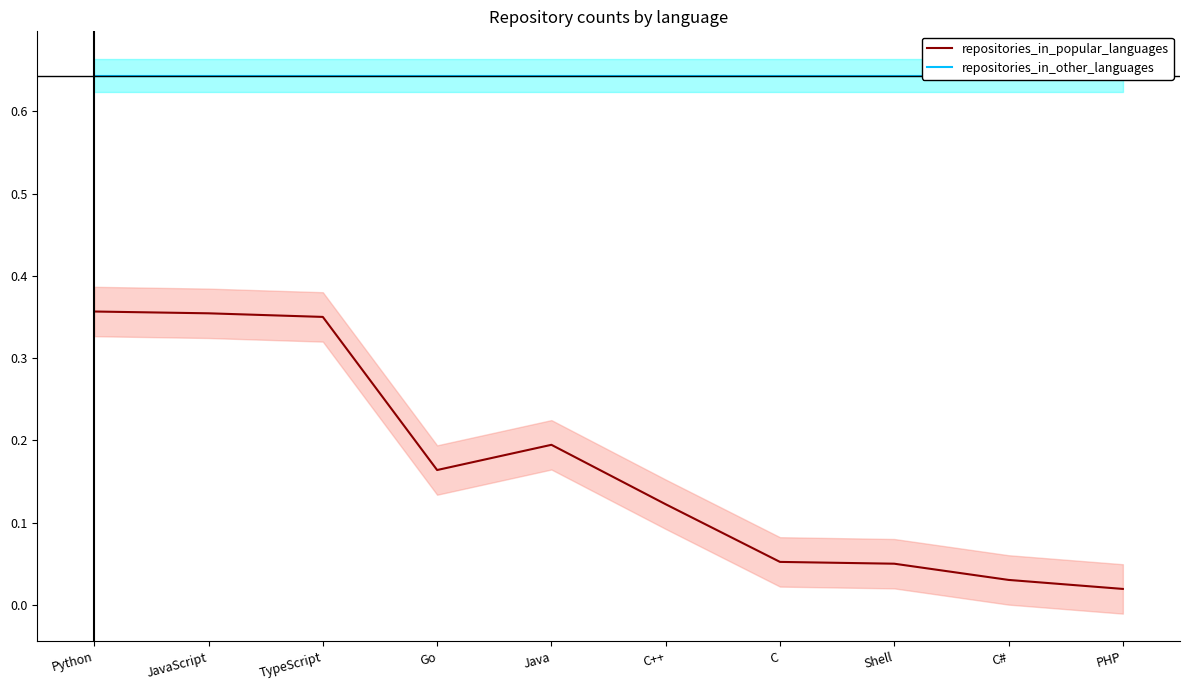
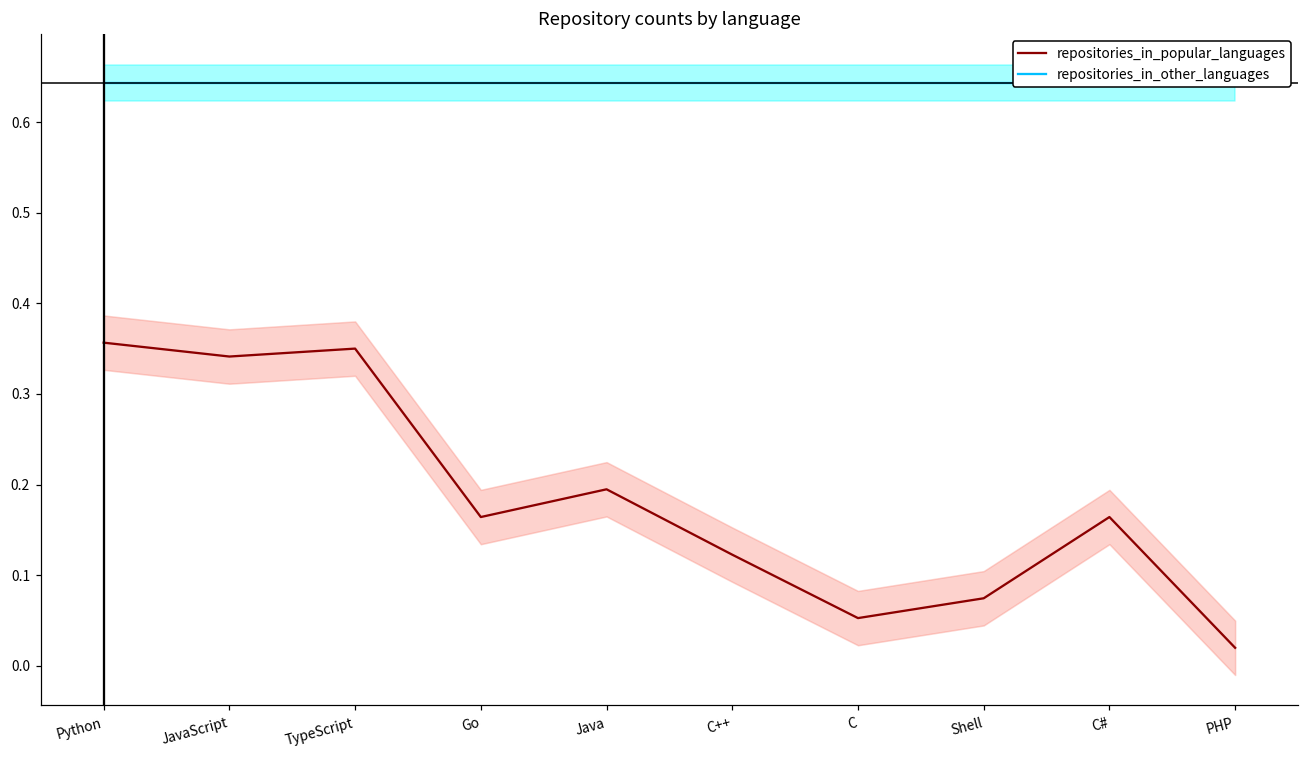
  {
    "repositories_in_popular_languages": {
      "Python": 0.36,
-     "JavaScript": 0.35,
+     "JavaScript": 0.34,
      "TypeScript": 0.35,
      "Go": 0.16,
      "Java": 0.19,
      "C++": 0.12,
      "C": 0.05,
-     "Shell": 0.05,
-     "C#": 0.03,
+     "Shell": 0.07,
+     "C#": 0.16,
      "PHP": 0.02
    },
    "repositories_in_other_languages": {
      "Python": 0.64,
      "JavaScript": 0.64,
      "TypeScript": 0.64,
      "Go": 0.64,
      "Java": 0.64,
      "C++": 0.64,
      "C": 0.64,
      "Shell": 0.64
    }
  }
